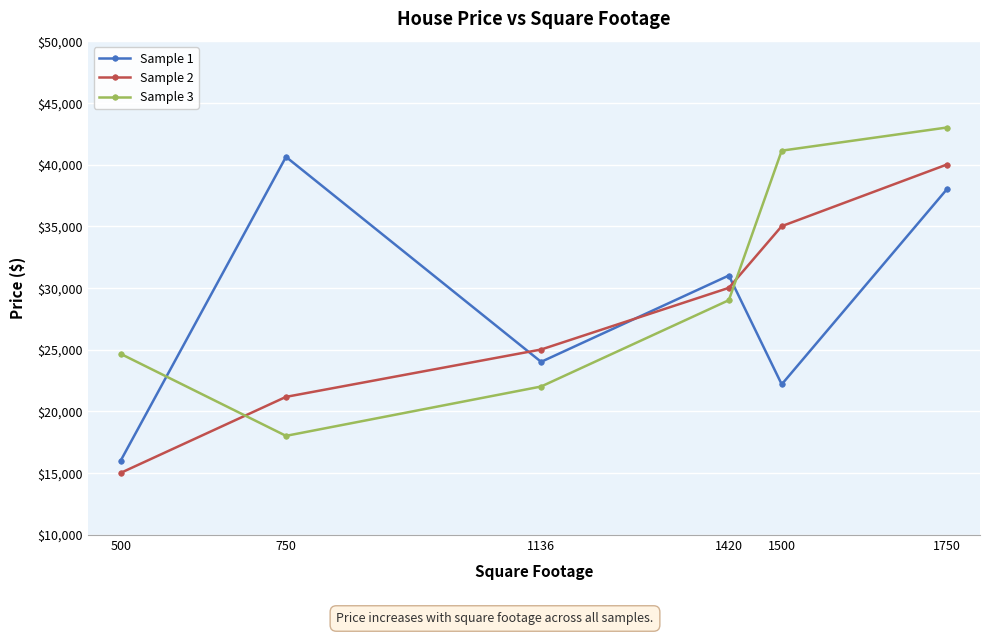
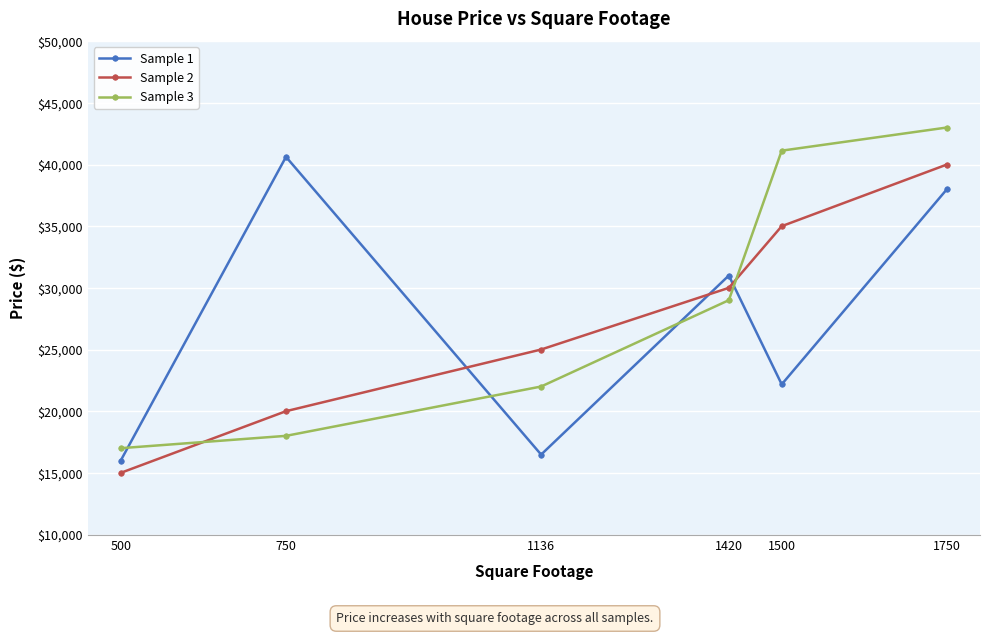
  {
    "Sample 1": {
      "500": "$16,000",
      "750": "$40,600",
-     "1136": "$24,000",
+     "1136": "$16,500",
      "1420": "$31,000",
      "1500": "$22,200",
      "1750": "$38,000"
    },
    "Sample 2": {
      "500": "$15,000",
-     "750": "$21,200",
+     "750": "$20,000",
      "1136": "$25,000",
      "1420": "$30,000",
      "1500": "$35,000",
      "1750": "$40,000"
    },
    "Sample 3": {
-     "500": "$24,600",
+     "500": "$17,000",
      "750": "$18,000",
      "1136": "$22,000",
      "1420": "$29,000",
      "1500": "$41,100",
      "1750": "$43,000"
    }
  }
